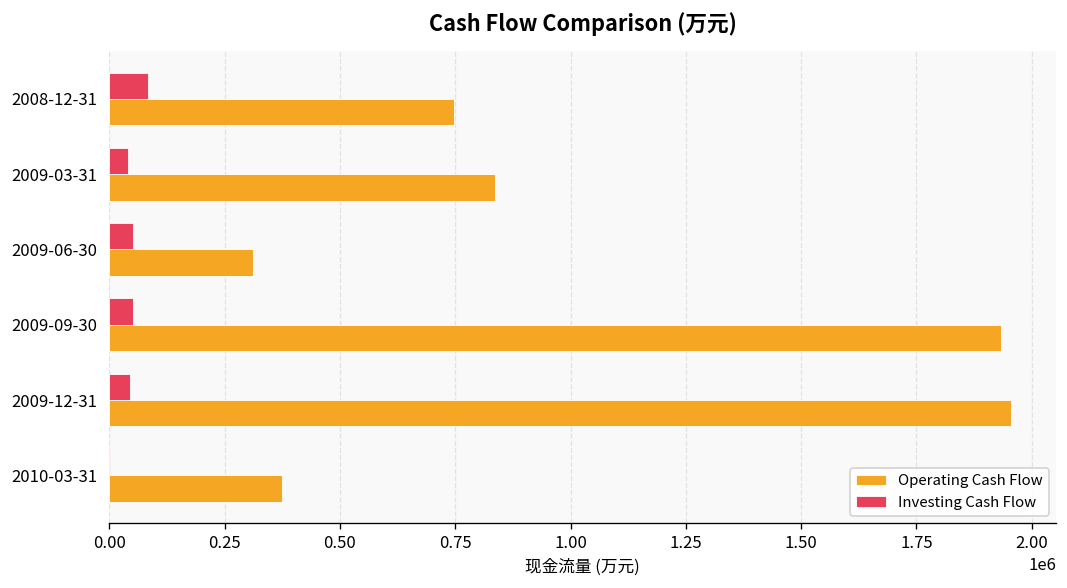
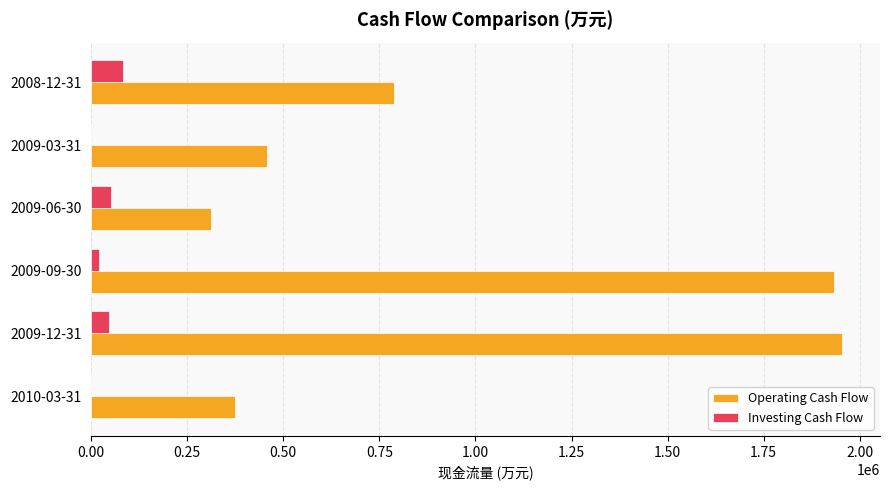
  {
    "Operating Cash Flow": {
-     "2008-12-31": 750000,
-     "2009-03-31": 840000,
+     "2008-12-31": 790000,
+     "2009-03-31": 460000,
      "2009-06-30": 310000,
      "2009-09-30": 1930000,
      "2009-12-31": 1950000,
      "2010-03-31": 370000
    },
    "Investing Cash Flow": {
      "2008-12-31": 80000,
-     "2009-03-31": 40000,
+     "2009-03-31": 0,
      "2009-06-30": 50000,
-     "2009-09-30": 50000,
+     "2009-09-30": 20000,
      "2009-12-31": 50000
    }
  }
